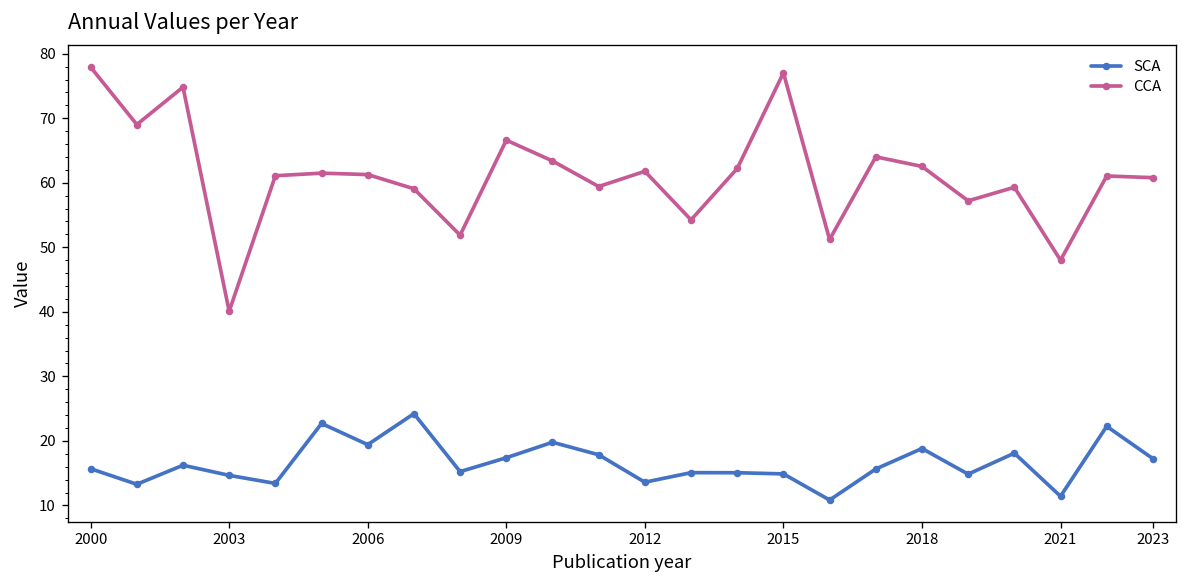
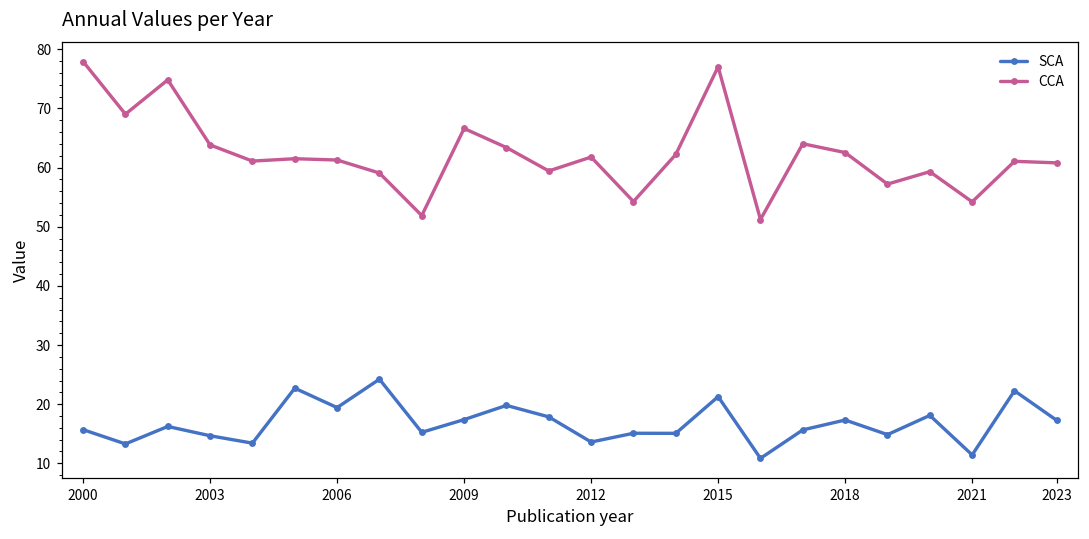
  {
    "SCA": {
      "2000": 16,
      "2003": 15,
      "2006": 19,
      "2009": 17,
      "2012": 14,
-     "2015": 15,
-     "2018": 19,
+     "2015": 21,
+     "2018": 17,
      "2021": 11,
      "2023": 17
    },
    "CCA": {
      "2000": 78,
-     "2003": 40,
+     "2003": 64,
      "2006": 61,
      "2009": 67,
      "2012": 62,
      "2015": 77,
      "2018": 63,
-     "2021": 48,
+     "2021": 54,
      "2023": 61
    }
  }
